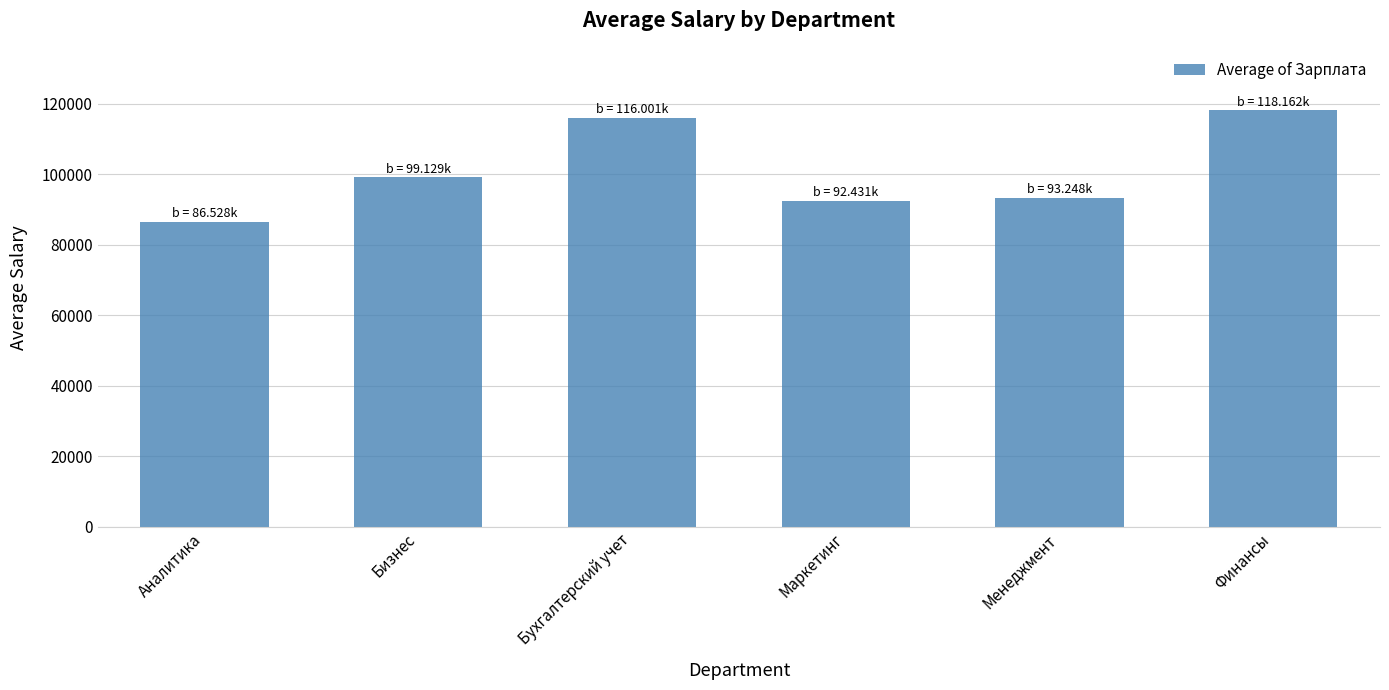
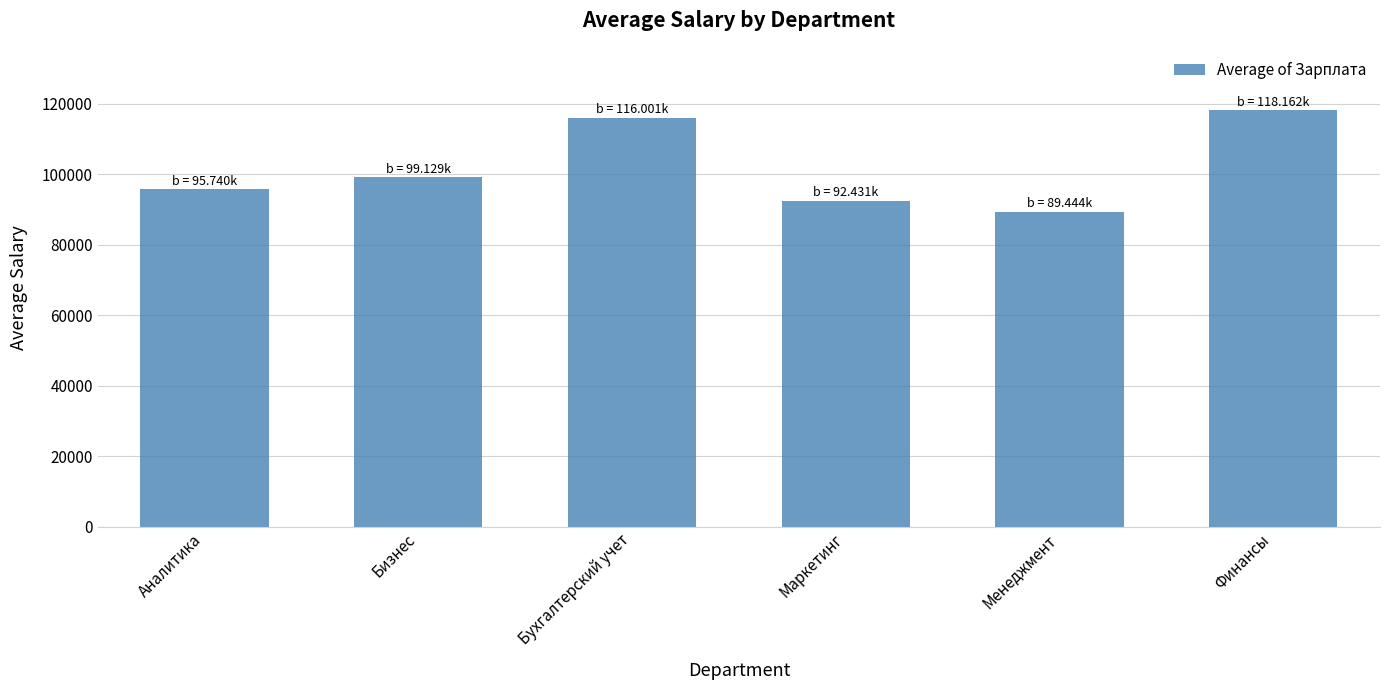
  {
-   "Аналитика": "86.528k",
+   "Аналитика": "95.740k",
    "Бизнес": "99.129k",
    "Бухгалтерский учет": "116.001k",
    "Маркетинг": "92.431k",
-   "Менеджмент": "93.248k",
+   "Менеджмент": "89.444k",
    "Финансы": "118.162k"
  }
